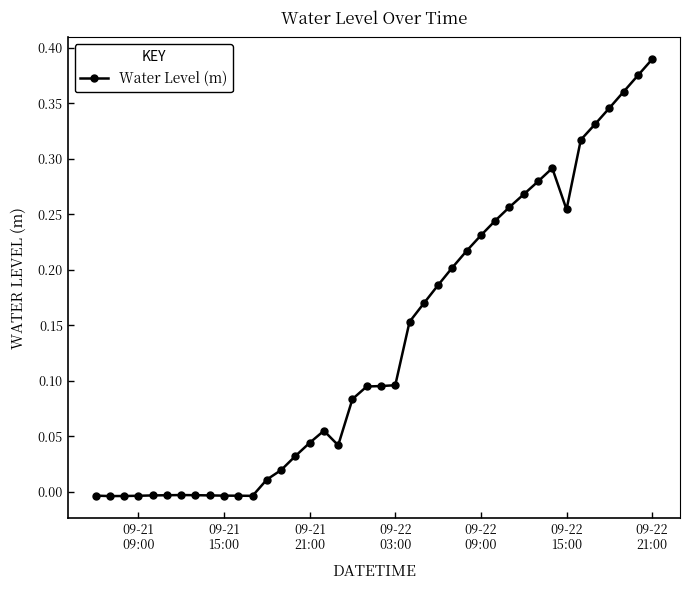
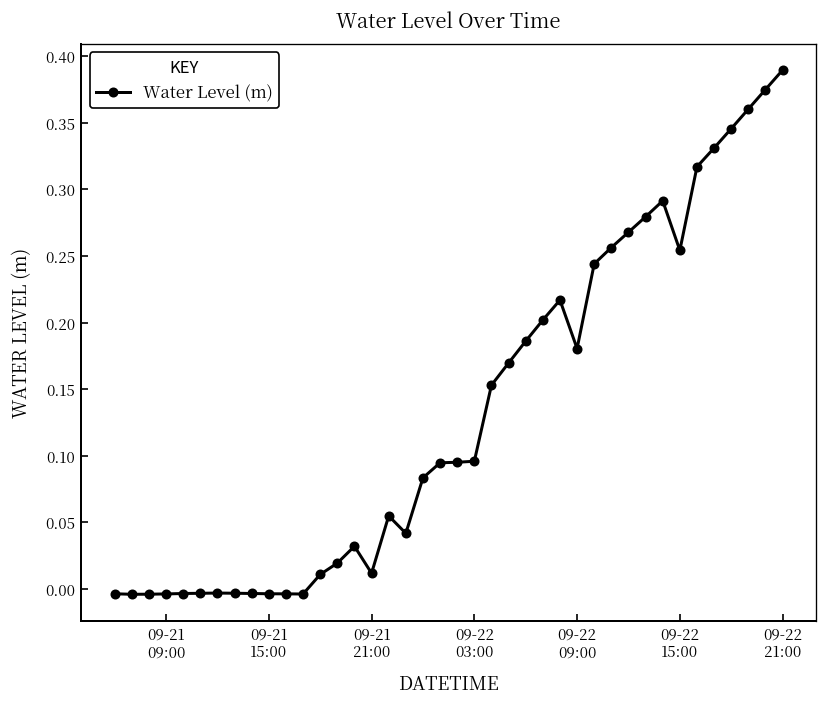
  {
    "09-21 09:00": -0.004,
    "09-21 15:00": -0.004,
-   "09-21 21:00": 0.044,
+   "09-21 21:00": 0.012,
    "09-22 03:00": 0.096,
-   "09-22 09:00": 0.231,
+   "09-22 09:00": 0.180,
    "09-22 15:00": 0.254,
    "09-22 21:00": 0.390
  }
